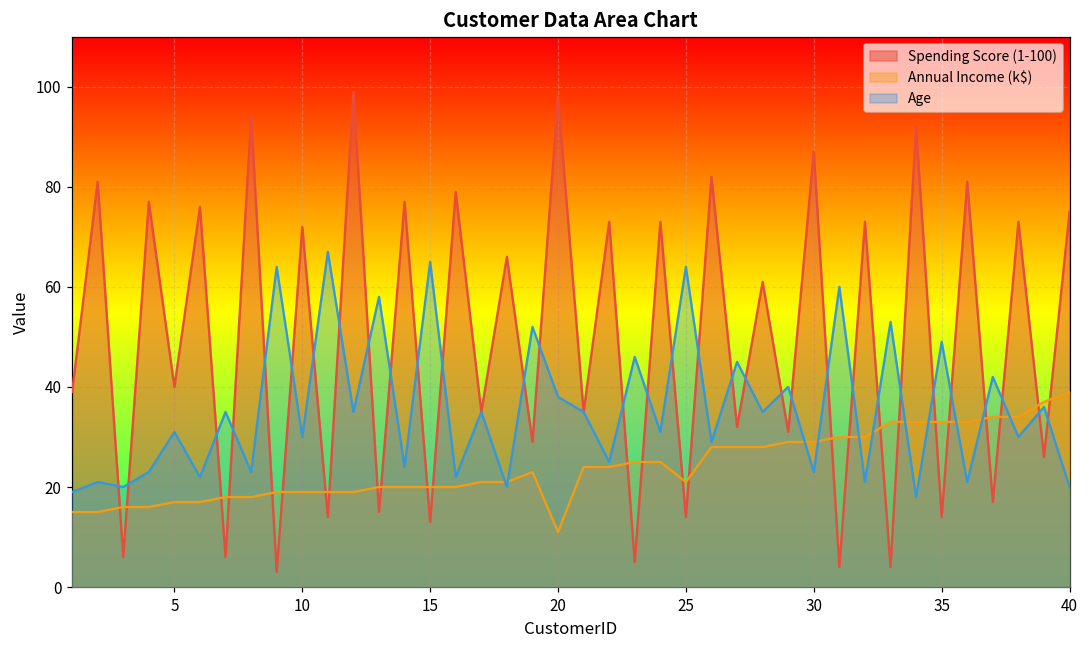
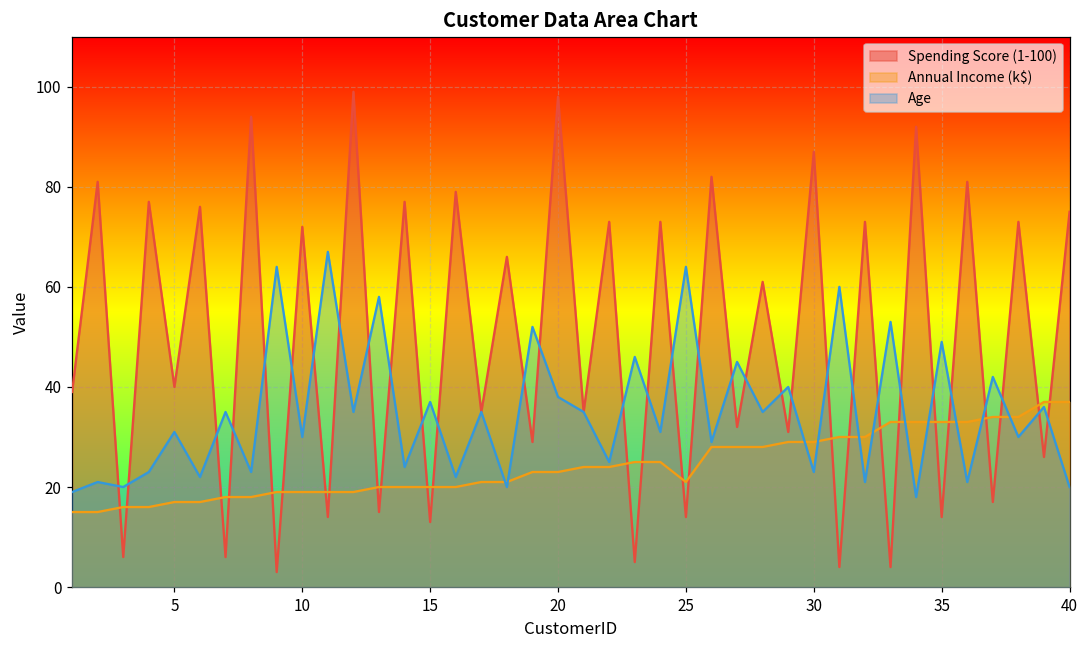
  {
    "Spending Score (1-100)": {
      "5": 40,
      "10": 72,
      "15": 13,
      "20": 98,
      "25": 14,
      "30": 87,
      "35": 14,
      "40": 75
    },
    "Annual Income (k$)": {
      "5": 17,
      "10": 19,
      "15": 20,
-     "20": 11,
+     "20": 23,
      "25": 21,
      "30": 29,
      "35": 33,
-     "40": 39
+     "40": 37
    },
    "Age": {
      "5": 31,
      "10": 30,
-     "15": 65,
+     "15": 37,
      "20": 38,
      "25": 64,
      "30": 23,
      "35": 49,
      "40": 20
    }
  }
